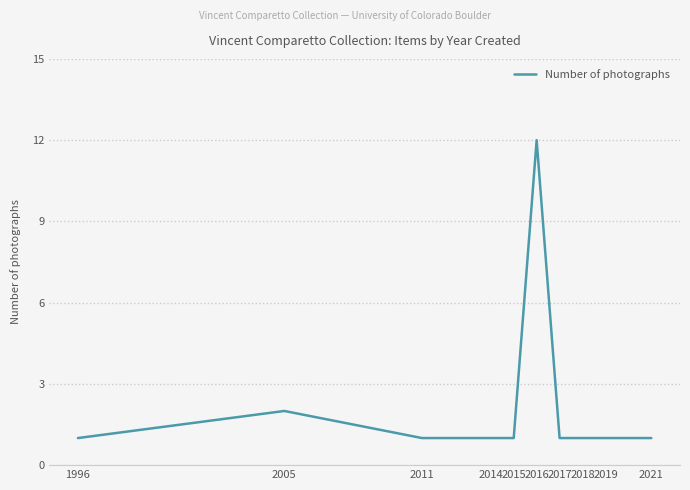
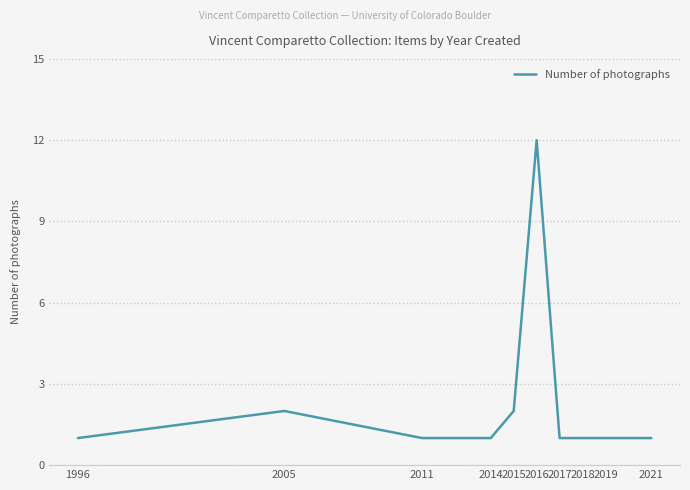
  {
    "1996": 1,
    "2005": 2,
    "2011": 1,
    "2014": 1,
-   "2015": 1,
+   "2015": 2,
    "2016": 12,
    "2017": 1,
    "2018": 1,
    "2019": 1,
    "2021": 1
  }
